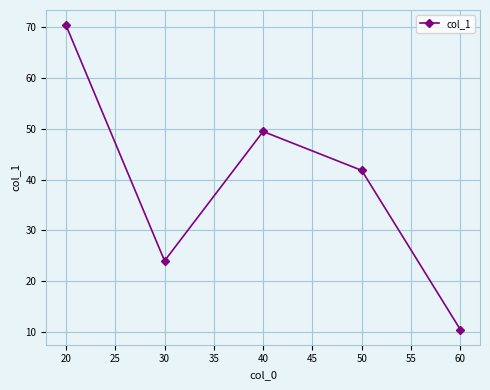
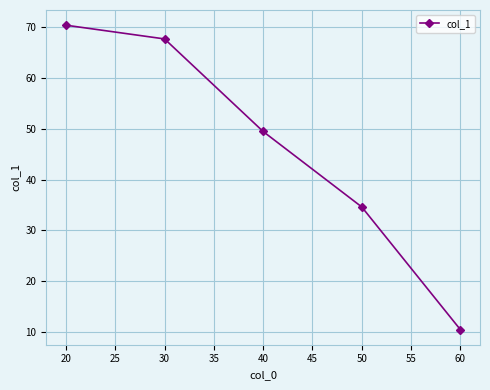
  {
    "20": 70,
-   "30": 24,
+   "30": 68,
    "40": 49,
-   "50": 42,
+   "50": 35,
    "60": 10
  }
